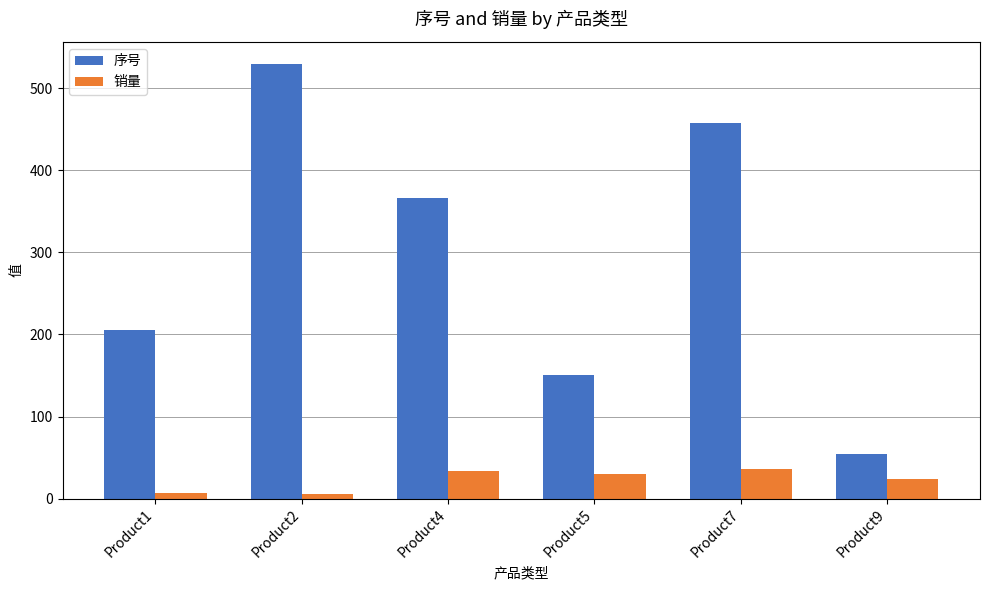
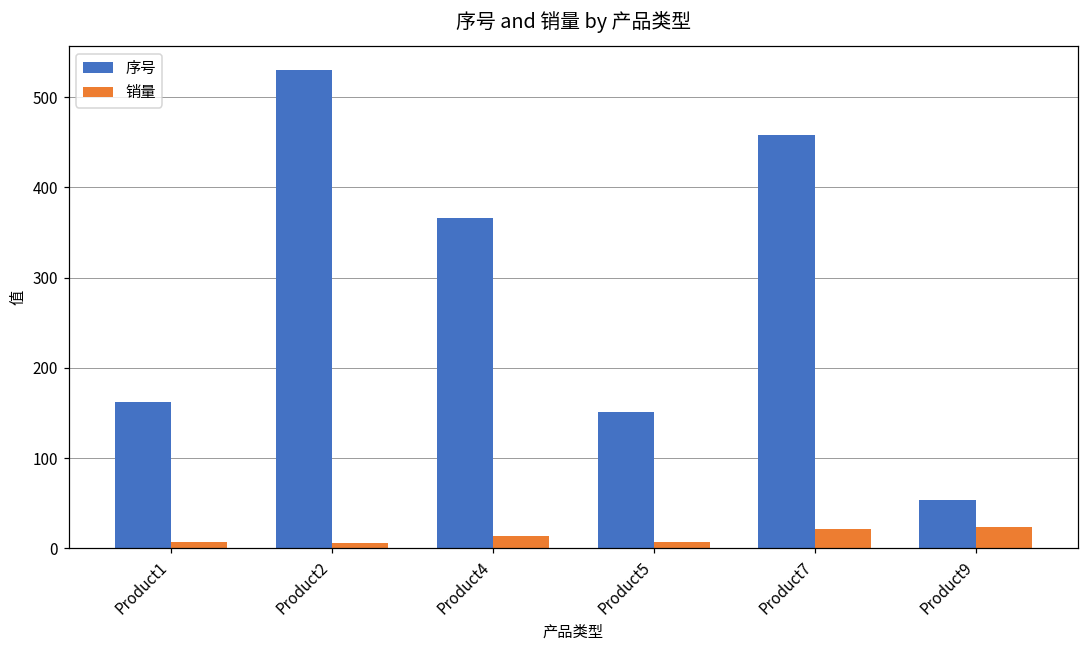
  {
    "序号": {
-     "Product1": 210,
+     "Product1": 160,
      "Product2": 530,
      "Product4": 370,
      "Product5": 150,
      "Product7": 460,
      "Product9": 50
    },
    "销量": {
      "Product1": 10,
      "Product2": 10,
-     "Product4": 30,
-     "Product5": 30,
-     "Product7": 40,
+     "Product4": 10,
+     "Product5": 10,
+     "Product7": 20,
      "Product9": 20
    }
  }
